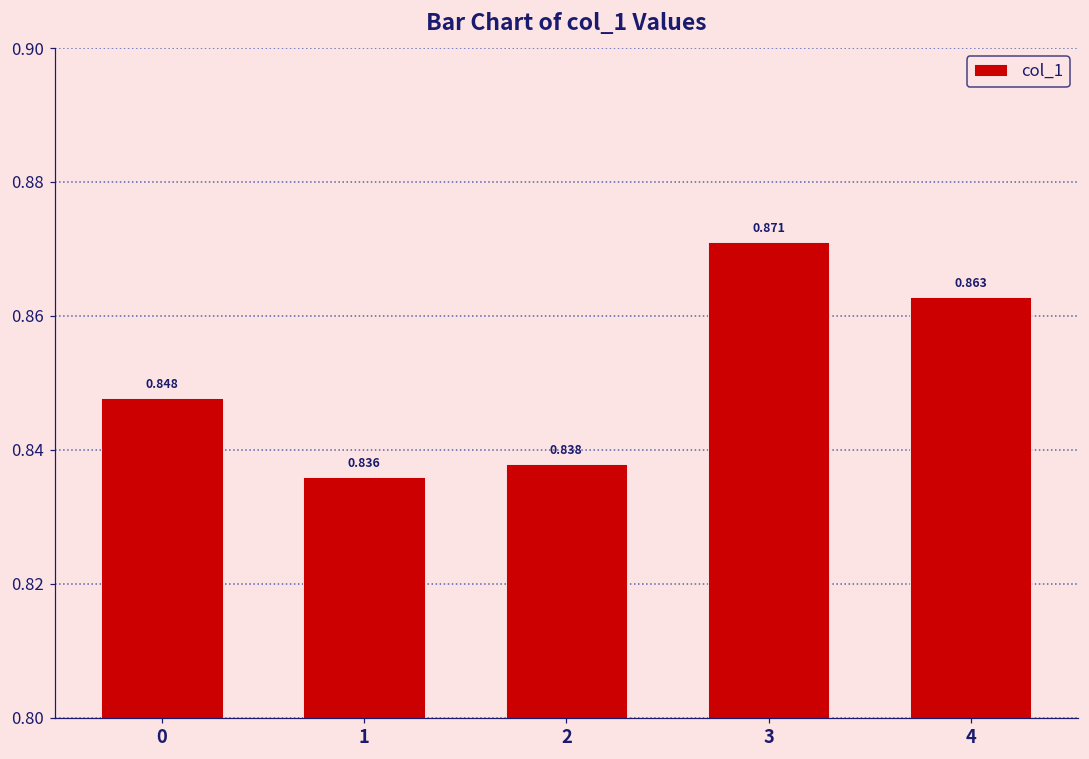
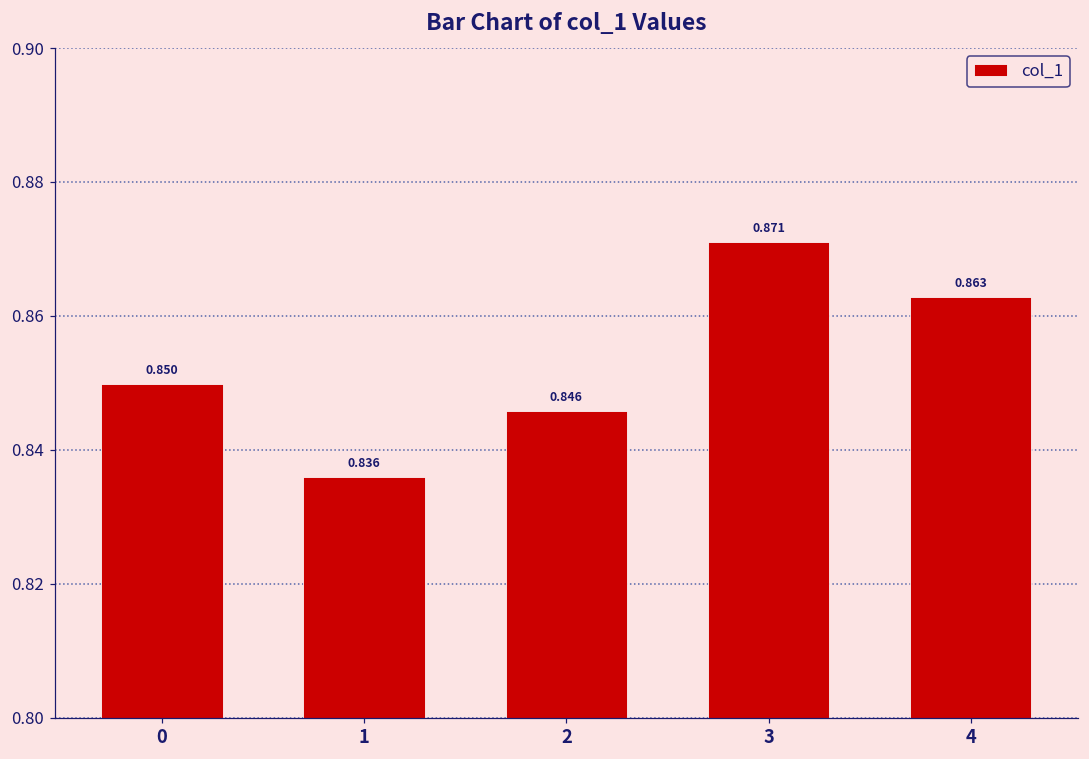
  {
-   "0": 0.848,
+   "0": 0.850,
    "1": 0.836,
-   "2": 0.838,
+   "2": 0.846,
    "3": 0.871,
    "4": 0.863
  }
